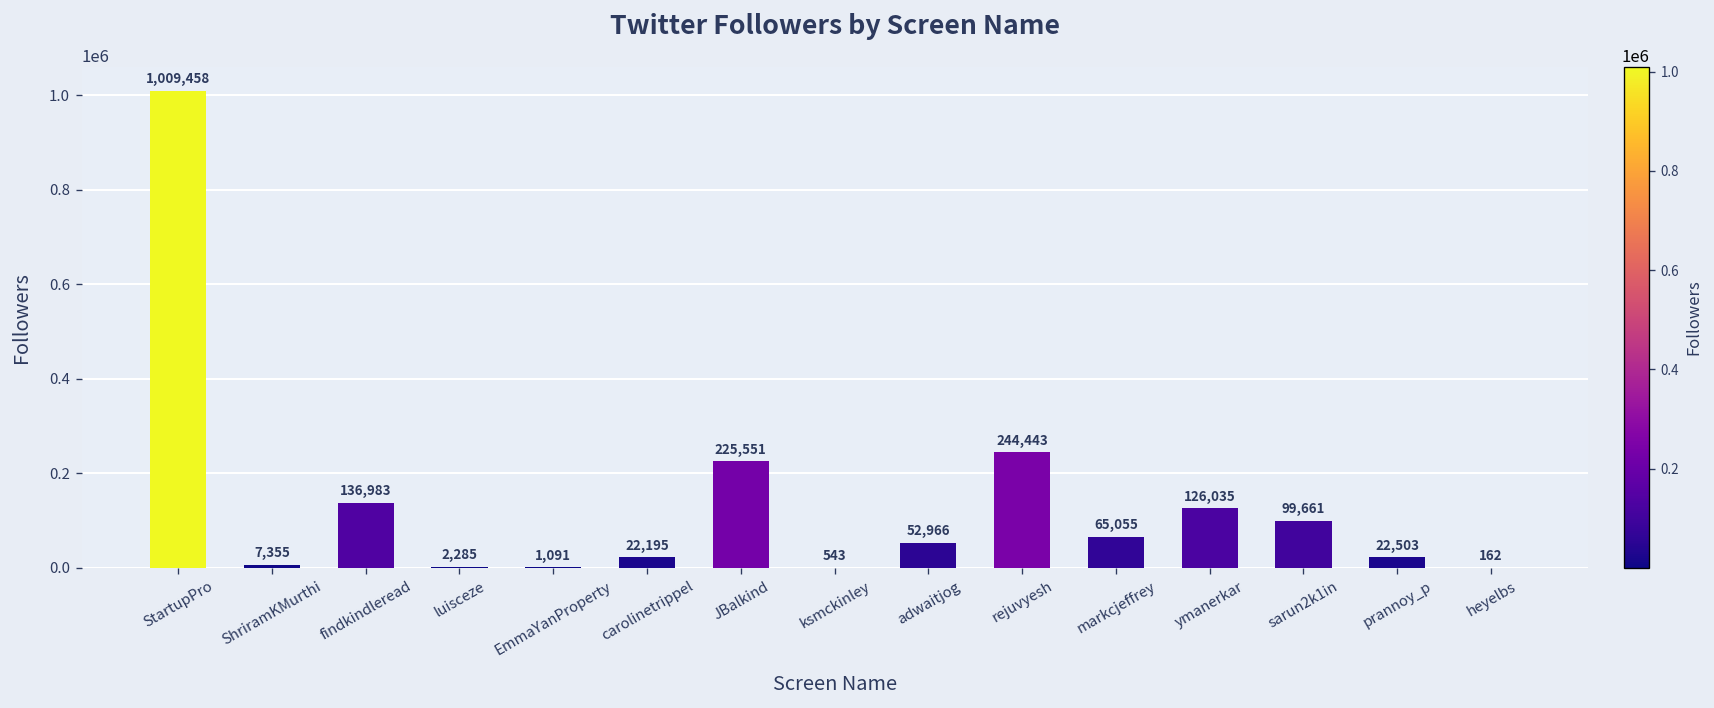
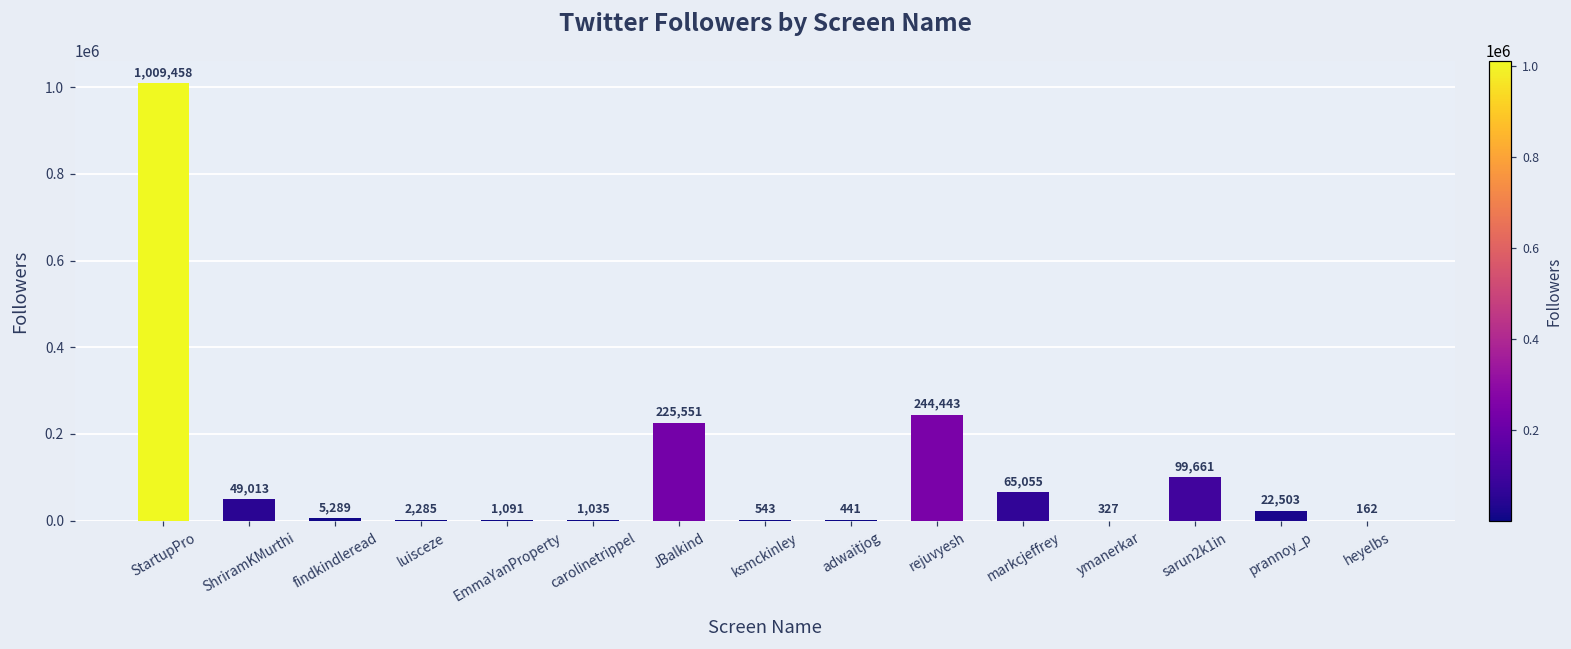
  {
    "StartupPro": "1,009,458",
-   "ShriramKMurthi": "7,355",
-   "findkindleread": "136,983",
+   "ShriramKMurthi": "49,013",
+   "findkindleread": "5,289",
    "luisceze": "2,285",
    "EmmaYanProperty": "1,091",
-   "carolinetrippel": "22,195",
+   "carolinetrippel": "1,035",
    "JBalkind": "225,551",
    "ksmckinley": "543",
-   "adwaitjog": "52,966",
+   "adwaitjog": "441",
    "rejuvyesh": "244,443",
    "markcjeffrey": "65,055",
-   "ymanerkar": "126,035",
+   "ymanerkar": "327",
    "sarun2k1in": "99,661",
    "prannoy_p": "22,503",
    "heyelbs": "162"
  }
